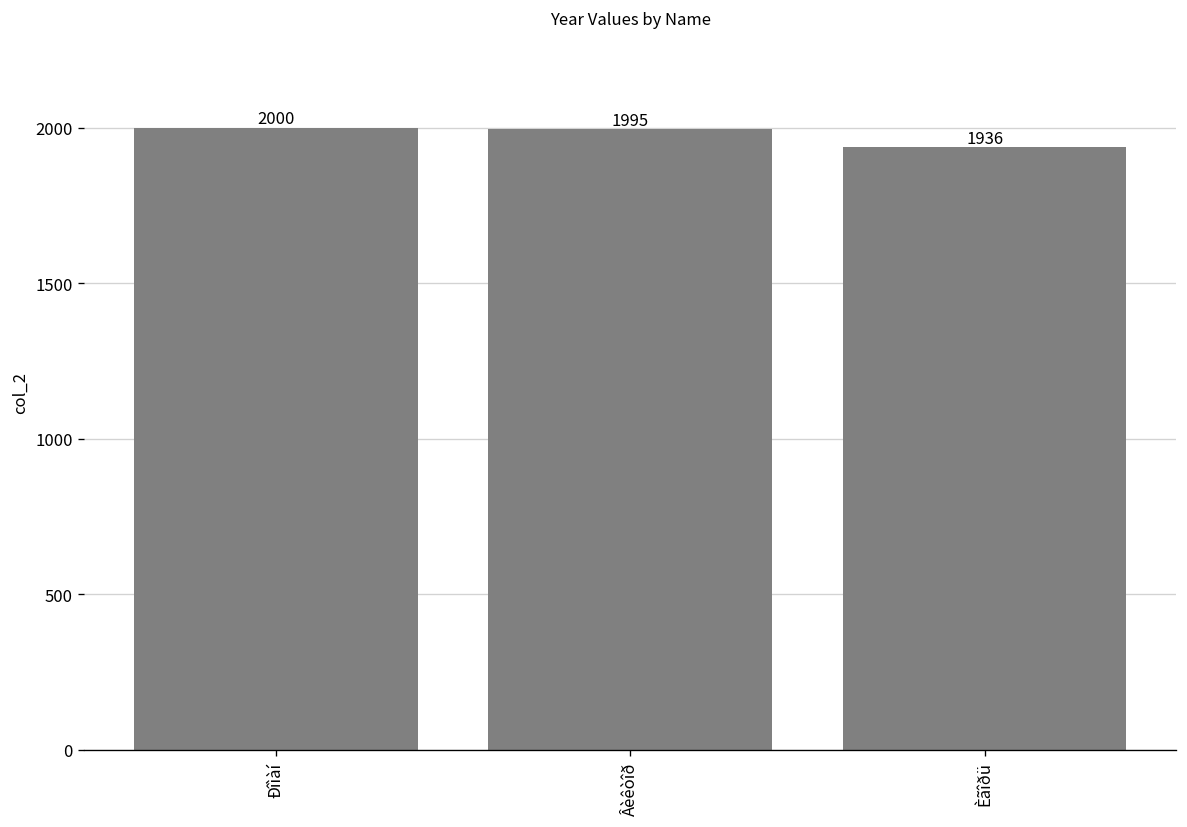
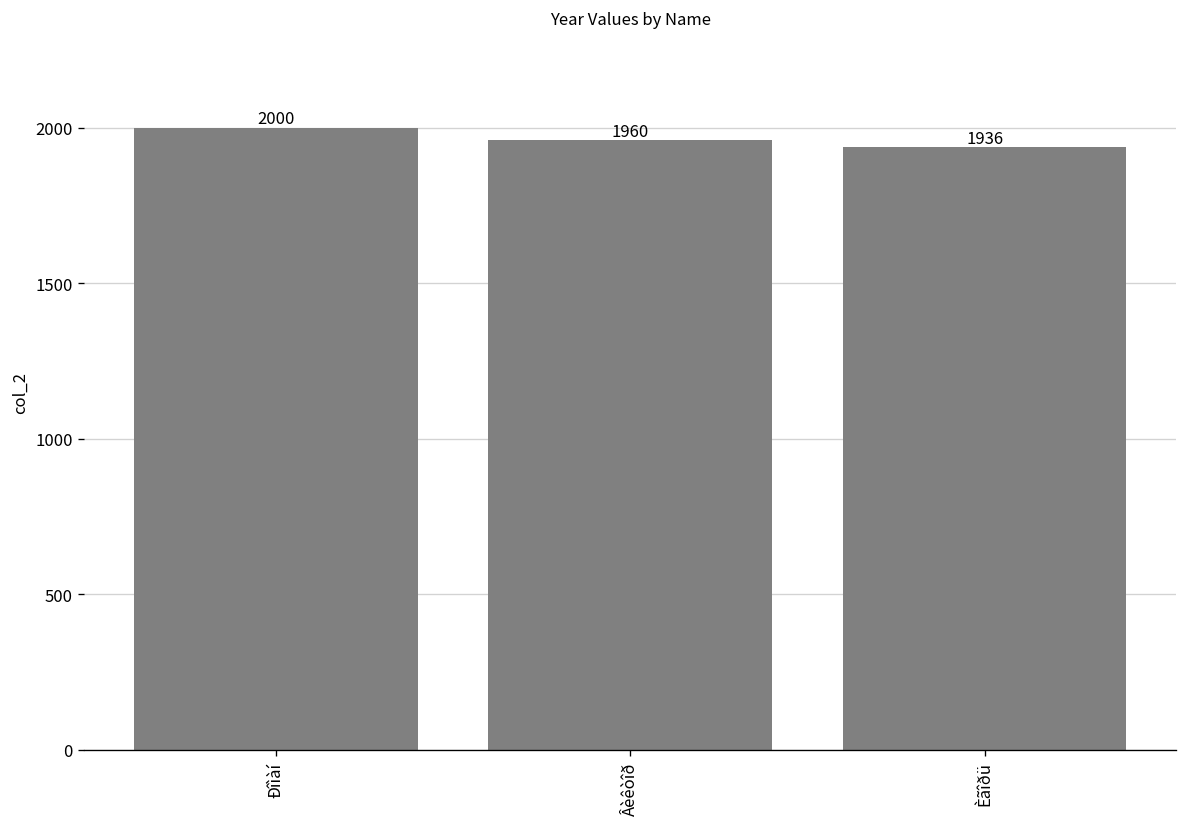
  {
    "Ðîìàí": 2000,
-   "Âèêòîð": 1995,
+   "Âèêòîð": 1960,
    "Èãîðü": 1936
  }
